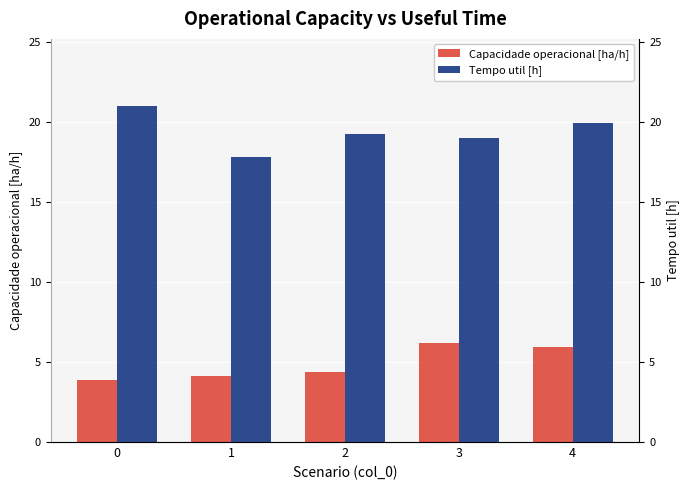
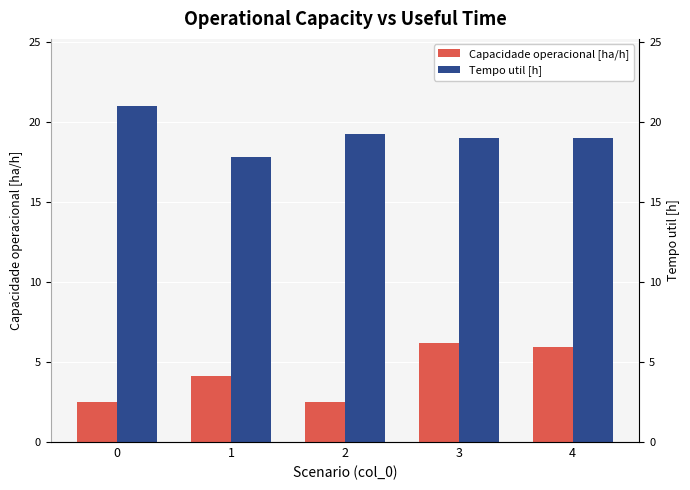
  {
    "Capacidade operacional [ha/h]": {
-     "0": 3.9,
+     "0": 2.5,
      "1": 4.1,
-     "2": 4.4,
+     "2": 2.5,
      "3": 6.2,
      "4": 5.9
    },
    "Tempo util [h]": {
      "0": 21.0,
      "1": 17.8,
      "2": 19.3,
      "3": 19.0,
-     "4": 19.9
+     "4": 19.0
    }
  }
